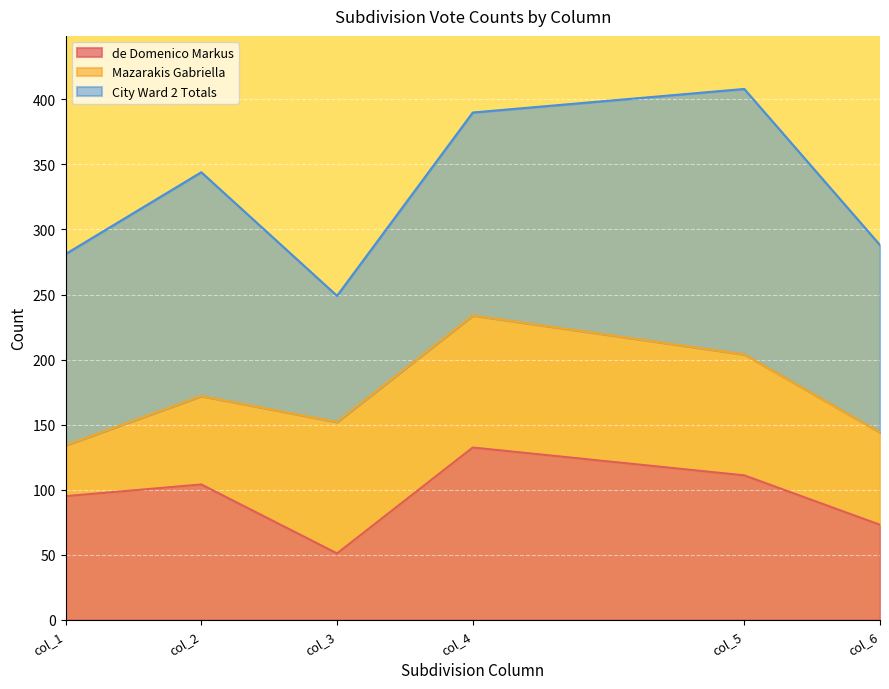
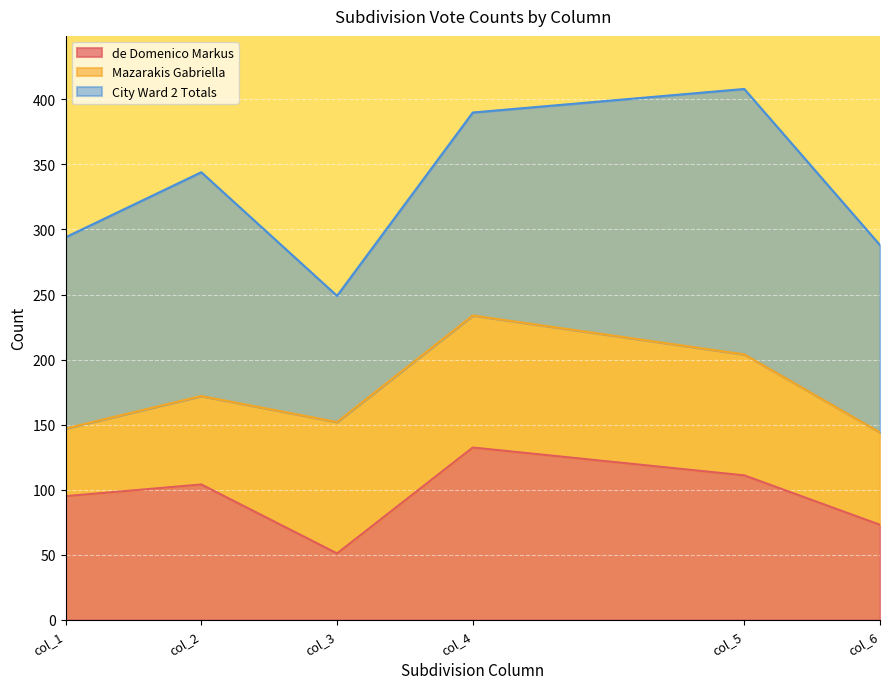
  {
    "de Domenico Markus": {
      "col_1": 95,
      "col_2": 104,
      "col_3": 51,
      "col_4": 132,
      "col_5": 111,
      "col_6": 73
    },
    "Mazarakis Gabriella": {
-     "col_1": 39,
+     "col_1": 52,
      "col_2": 68,
      "col_3": 101,
      "col_4": 102,
      "col_5": 93,
      "col_6": 71
    },
    "City Ward 2 Totals": {
      "col_1": 147,
      "col_2": 172,
      "col_3": 97,
      "col_4": 156,
      "col_5": 204,
      "col_6": 144
    }
  }
